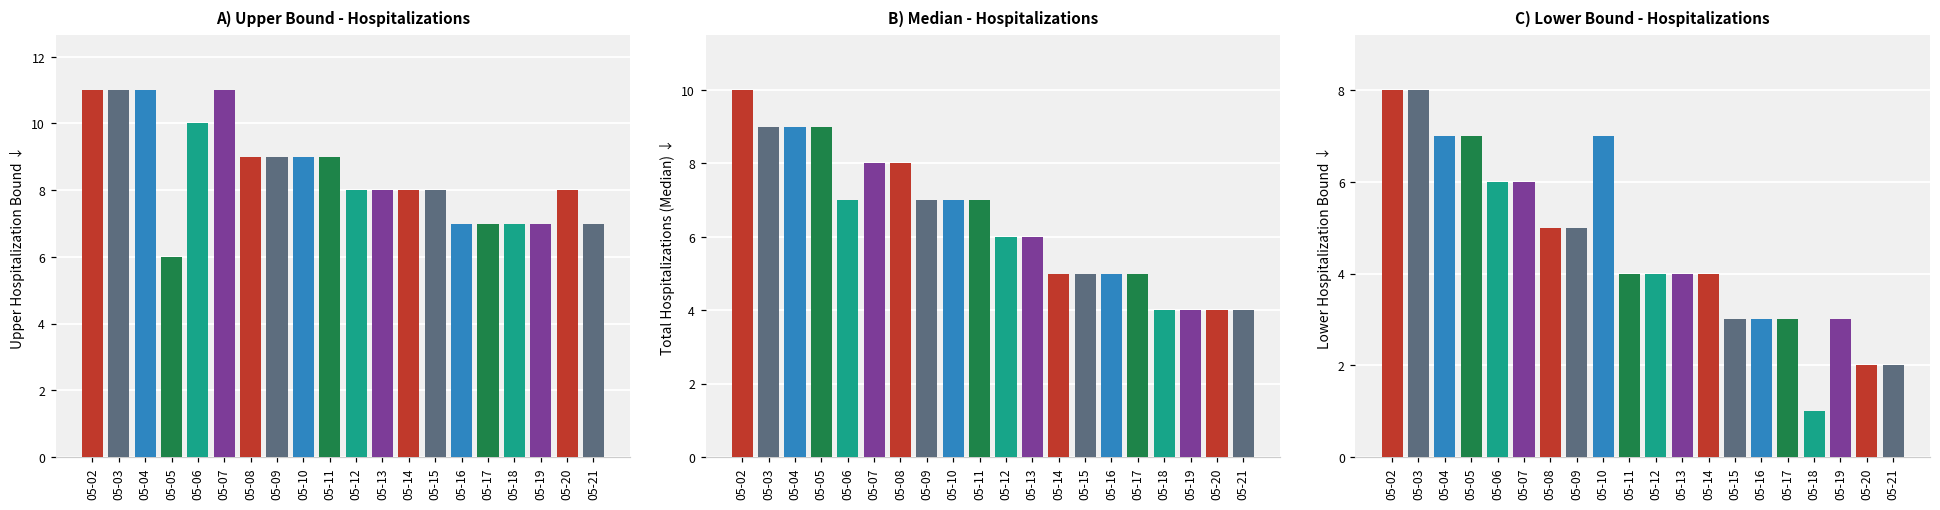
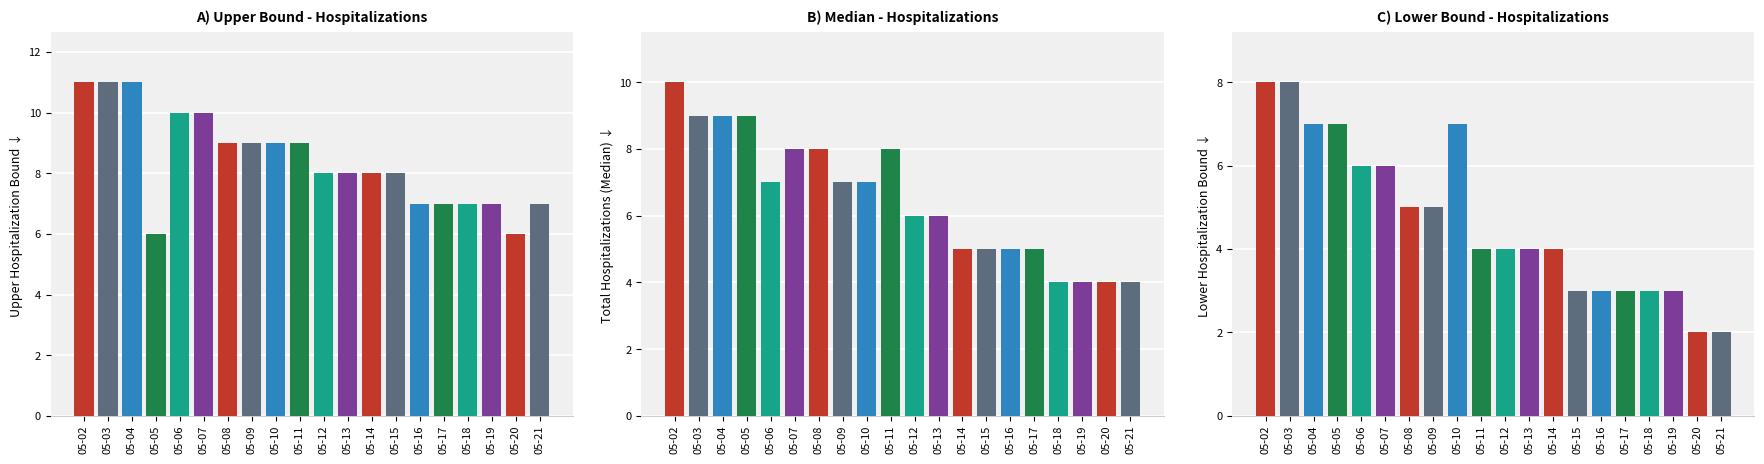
  {
    "A) Upper Bound - Hospitalizations": {
      "05-02": 11,
      "05-03": 11,
      "05-04": 11,
      "05-05": 6,
      "05-06": 10,
-     "05-07": 11,
+     "05-07": 10,
      "05-08": 9,
      "05-09": 9,
      "05-10": 9,
      "05-11": 9,
      "05-12": 8,
      "05-13": 8,
      "05-14": 8,
      "05-15": 8,
      "05-16": 7,
      "05-17": 7,
      "05-18": 7,
      "05-19": 7,
-     "05-20": 8,
+     "05-20": 6,
      "05-21": 7
    },
    "B) Median - Hospitalizations": {
      "05-02": 10,
      "05-03": 9,
      "05-04": 9,
      "05-05": 9,
      "05-06": 7,
      "05-07": 8,
      "05-08": 8,
      "05-09": 7,
      "05-10": 7,
-     "05-11": 7,
+     "05-11": 8,
      "05-12": 6,
      "05-13": 6,
      "05-14": 5,
      "05-15": 5,
      "05-16": 5,
      "05-17": 5,
      "05-18": 4,
      "05-19": 4,
      "05-20": 4,
      "05-21": 4
    },
    "C) Lower Bound - Hospitalizations": {
      "05-02": 8,
      "05-03": 8,
      "05-04": 7,
      "05-05": 7,
      "05-06": 6,
      "05-07": 6,
      "05-08": 5,
      "05-09": 5,
      "05-10": 7,
      "05-11": 4,
      "05-12": 4,
      "05-13": 4,
      "05-14": 4,
      "05-15": 3,
      "05-16": 3,
      "05-17": 3,
-     "05-18": 1,
+     "05-18": 3,
      "05-19": 3,
      "05-20": 2,
      "05-21": 2
    }
  }
